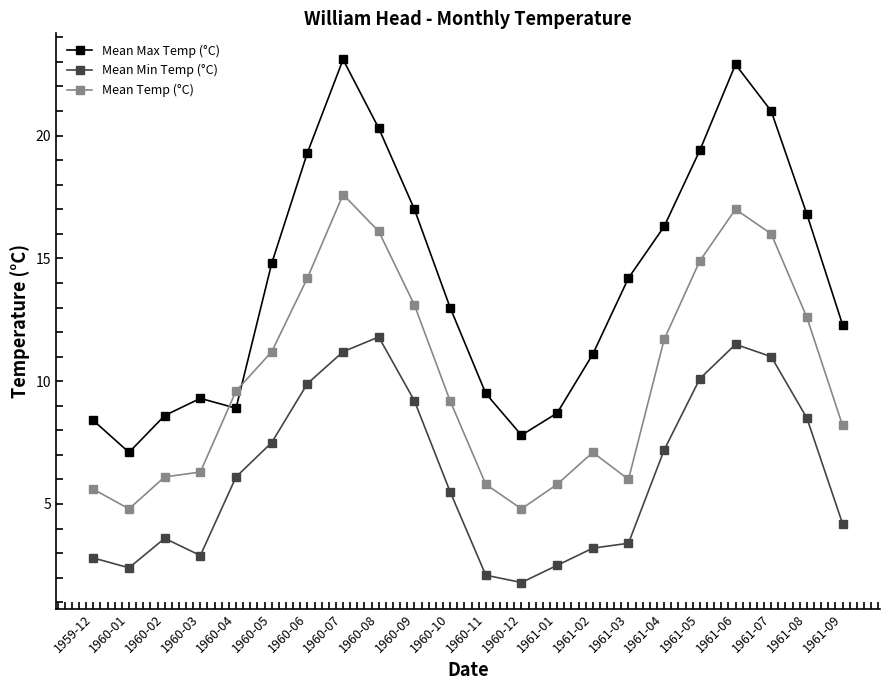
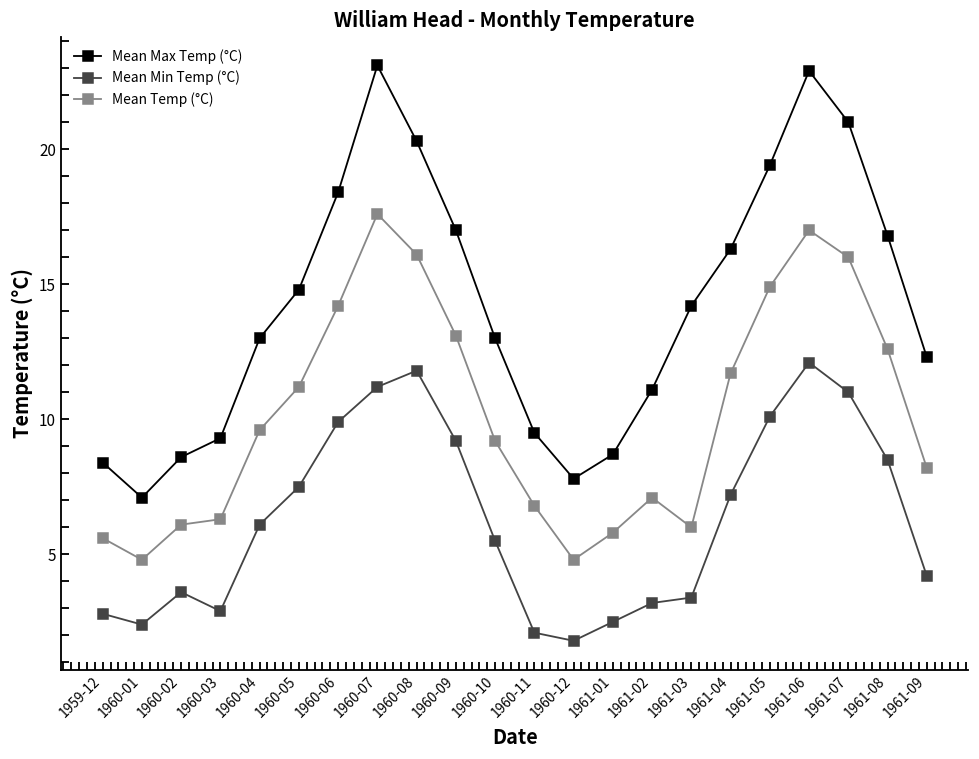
  {
    "Mean Max Temp (°C)": {
      "1959-12": 8.4,
      "1960-01": 7.1,
      "1960-02": 8.6,
      "1960-03": 9.3,
-     "1960-04": 8.9,
+     "1960-04": 13.0,
      "1960-05": 14.8,
-     "1960-06": 19.3,
+     "1960-06": 18.4,
      "1960-07": 23.1,
      "1960-08": 20.3,
      "1960-09": 17.0,
      "1960-10": 13.0,
      "1960-11": 9.5,
      "1960-12": 7.8,
      "1961-01": 8.7,
      "1961-02": 11.1,
      "1961-03": 14.2,
      "1961-04": 16.3,
      "1961-05": 19.4,
      "1961-06": 22.9,
      "1961-07": 21.0,
      "1961-08": 16.8,
      "1961-09": 12.3
    },
    "Mean Min Temp (°C)": {
      "1959-12": 2.8,
      "1960-01": 2.4,
      "1960-02": 3.6,
      "1960-03": 2.9,
      "1960-04": 6.1,
      "1960-05": 7.5,
      "1960-06": 9.9,
      "1960-07": 11.2,
      "1960-08": 11.8,
      "1960-09": 9.2,
      "1960-10": 5.5,
      "1960-11": 2.1,
      "1960-12": 1.8,
      "1961-01": 2.5,
      "1961-02": 3.2,
      "1961-03": 3.4,
      "1961-04": 7.2,
      "1961-05": 10.1,
-     "1961-06": 11.5,
+     "1961-06": 12.1,
      "1961-07": 11.0,
      "1961-08": 8.5,
      "1961-09": 4.2
    },
    "Mean Temp (°C)": {
      "1959-12": 5.6,
      "1960-01": 4.8,
      "1960-02": 6.1,
      "1960-03": 6.3,
      "1960-04": 9.6,
      "1960-05": 11.2,
      "1960-06": 14.2,
      "1960-07": 17.6,
      "1960-08": 16.1,
      "1960-09": 13.1,
      "1960-10": 9.2,
-     "1960-11": 5.8,
+     "1960-11": 6.8,
      "1960-12": 4.8,
      "1961-01": 5.8,
      "1961-02": 7.1,
      "1961-03": 6.0,
      "1961-04": 11.7,
      "1961-05": 14.9,
      "1961-06": 17.0,
      "1961-07": 16.0,
      "1961-08": 12.6,
      "1961-09": 8.2
    }
  }
